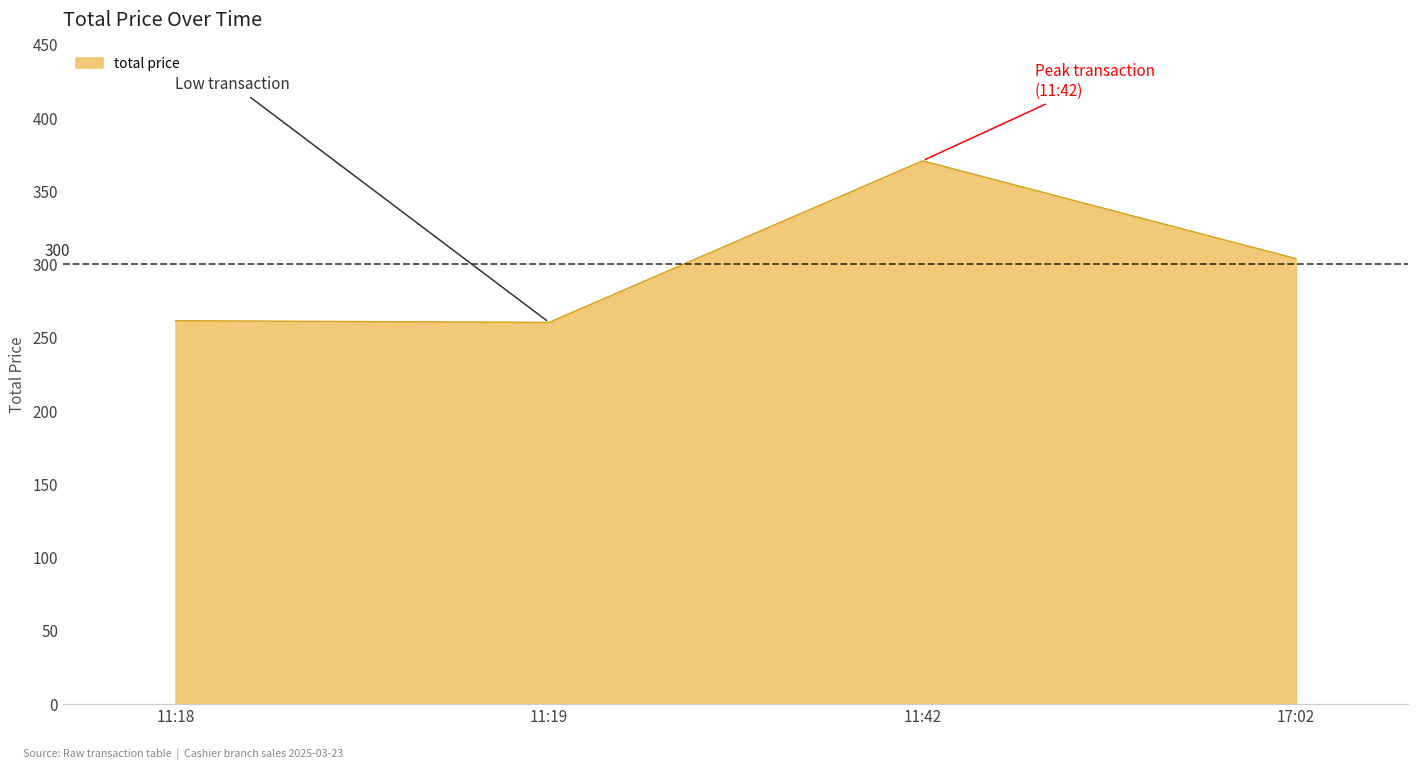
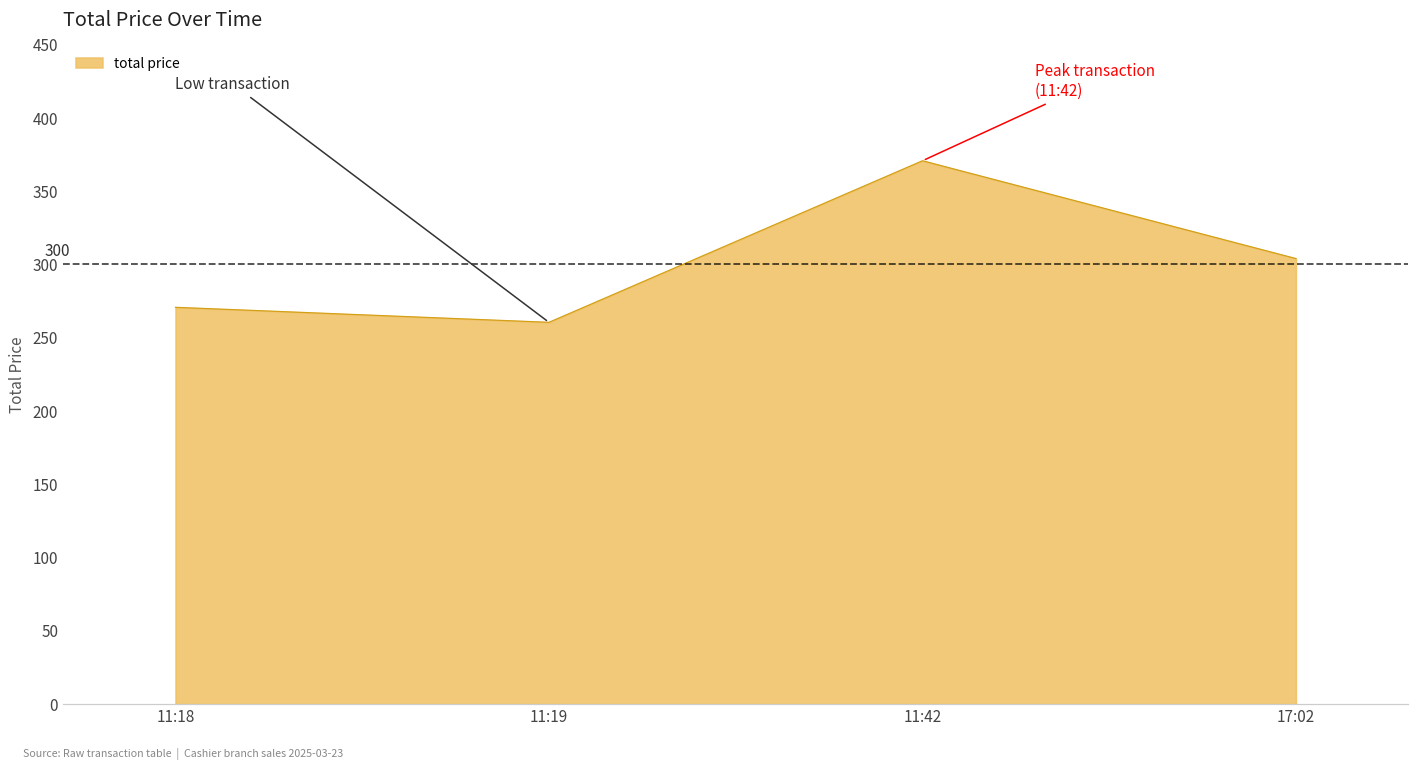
  {
-   "11:18": 262,
+   "11:18": 271,
    "11:19": 261,
    "17:02": 304
  }
